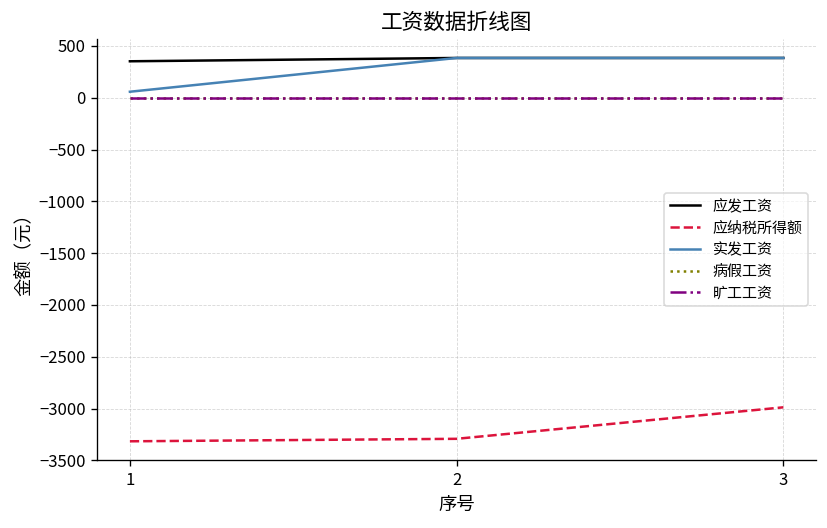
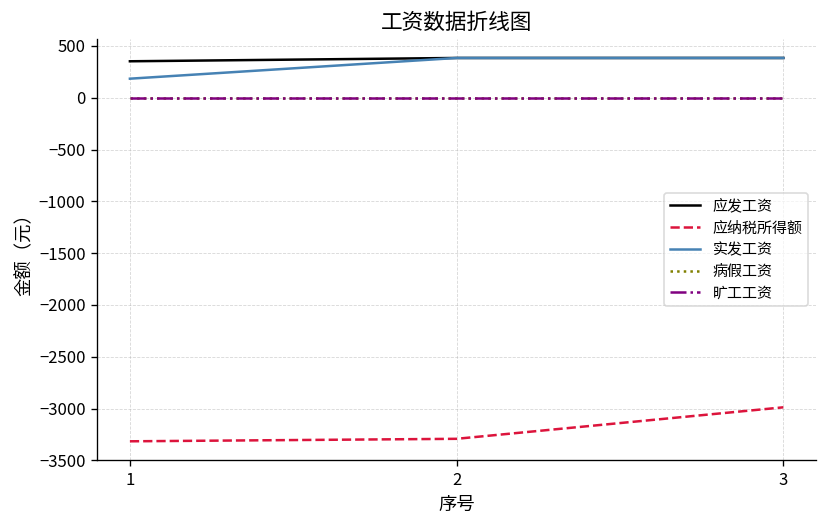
  {
    "应发工资": {
      "1": 400
    },
    "应纳税所得额": {
      "1": -3300,
      "2": -3300,
      "3": -3000
    },
    "实发工资": {
-     "1": 100
+     "1": 200
    },
    "旷工工资": {
      "1": 0,
      "2": 0,
      "3": 0
    }
  }
